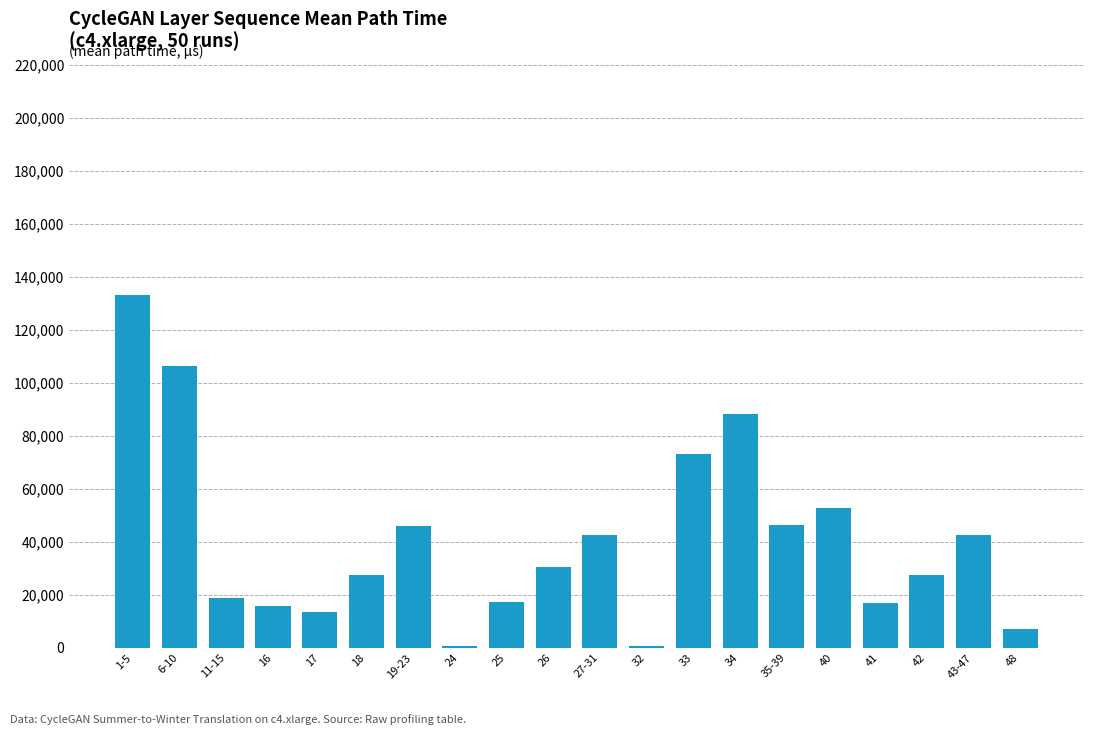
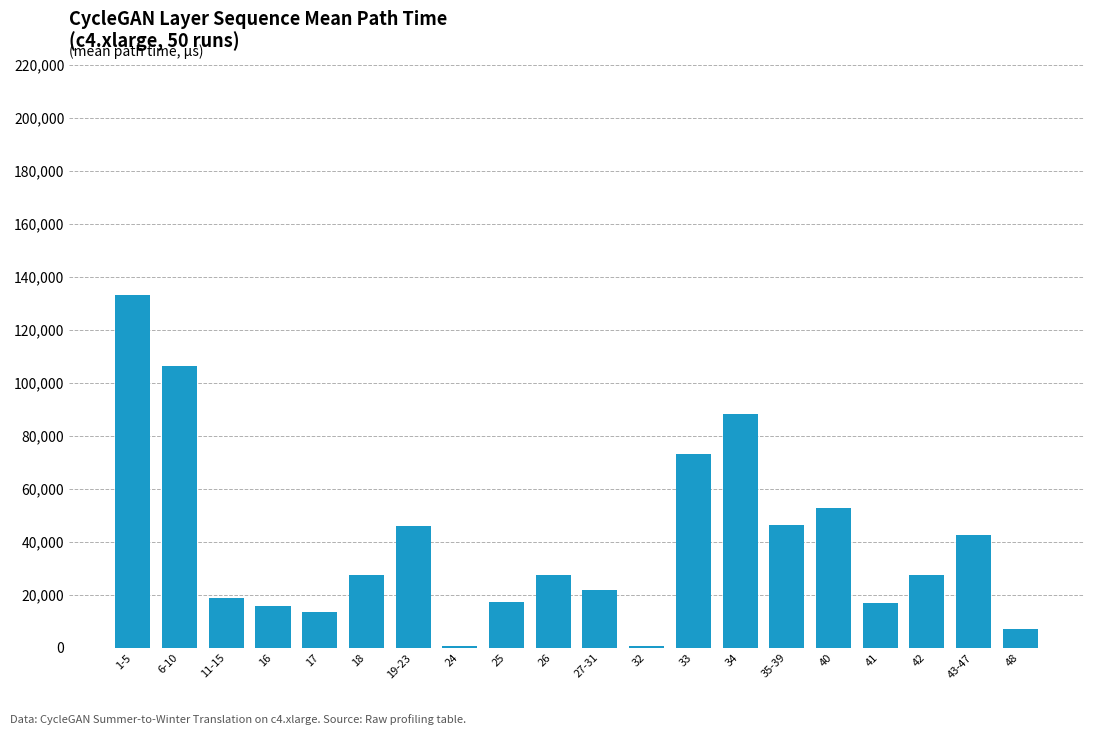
  {
    "1-5": "133,000",
    "6-10": "106,000",
    "11-15": "19,000",
    "16": "16,000",
    "17": "14,000",
    "18": "27,000",
    "19-23": "46,000",
    "25": "17,000",
-   "26": "31,000",
-   "27-31": "43,000",
+   "26": "27,000",
+   "27-31": "22,000",
    "33": "73,000",
    "34": "88,000",
    "35-39": "46,000",
    "40": "53,000",
    "41": "17,000",
    "42": "27,000",
    "43-47": "43,000",
    "48": "7,000"
  }
